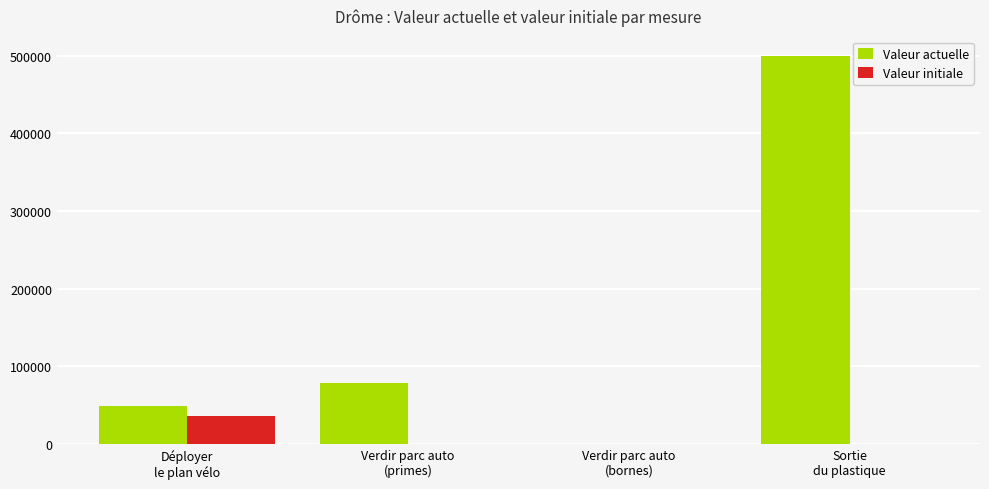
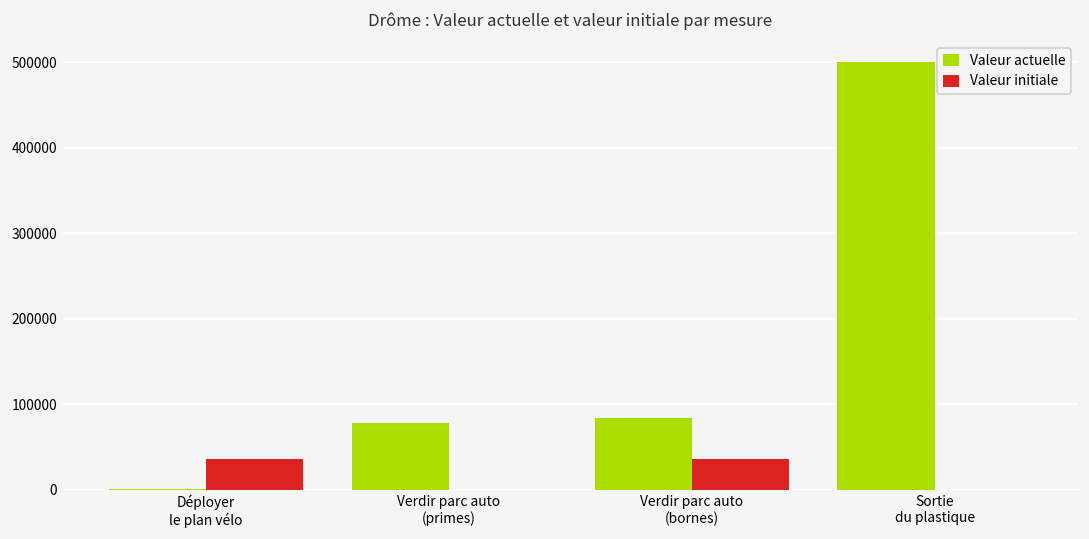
  {
    "Valeur actuelle": {
-     "Déployer le plan vélo": 50000,
+     "Déployer le plan vélo": 0,
      "Verdir parc auto (primes)": 80000,
-     "Verdir parc auto (bornes)": 0,
+     "Verdir parc auto (bornes)": 80000,
      "Sortie du plastique": 500000
    },
    "Valeur initiale": {
      "Déployer le plan vélo": 40000,
      "Verdir parc auto (primes)": 0,
-     "Verdir parc auto (bornes)": 0,
+     "Verdir parc auto (bornes)": 40000,
      "Sortie du plastique": 0
    }
  }
